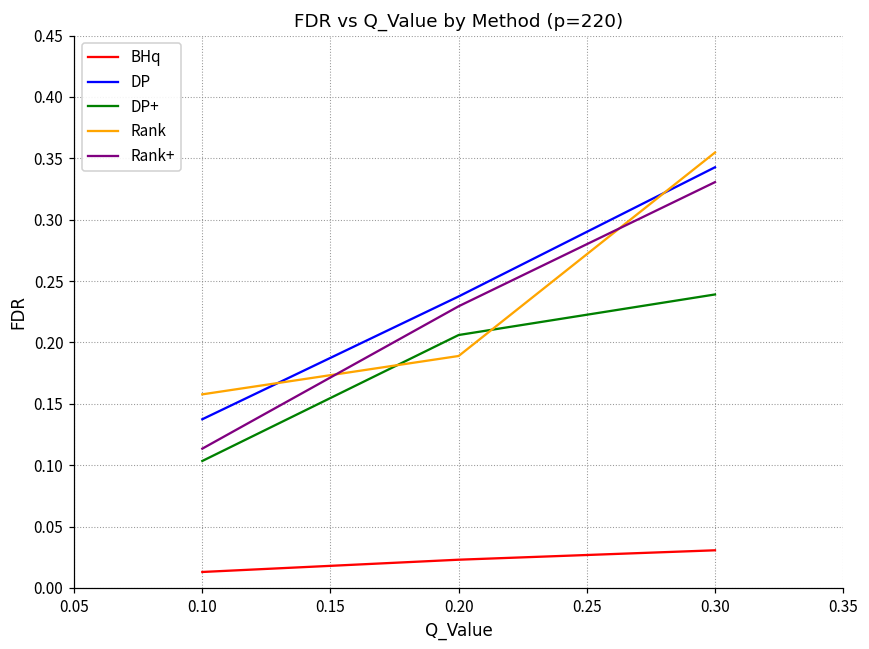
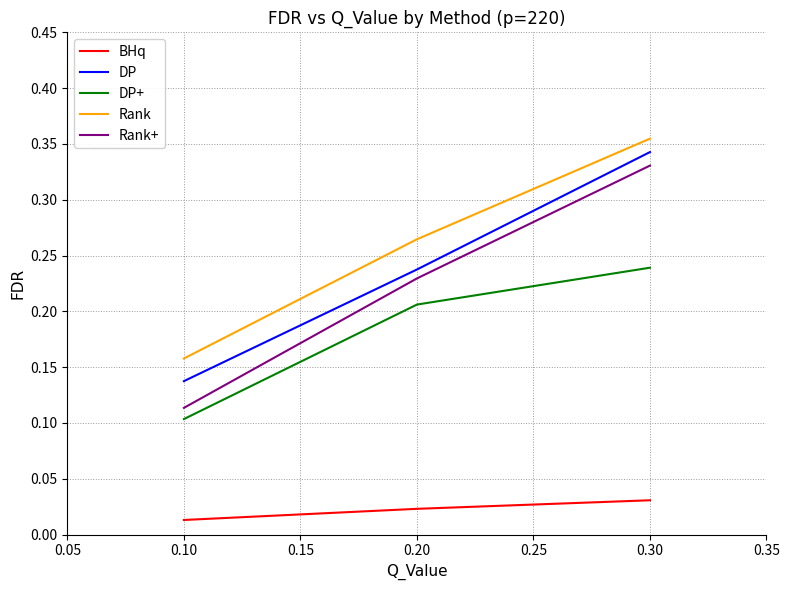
  {
    "BHq": {
      "0.10": 0.013,
      "0.20": 0.023,
      "0.30": 0.031
    },
    "DP": {
      "0.10": 0.137,
      "0.20": 0.237,
      "0.30": 0.343
    },
    "DP+": {
      "0.10": 0.103,
      "0.20": 0.206,
      "0.30": 0.239
    },
    "Rank": {
      "0.10": 0.158,
-     "0.20": 0.189,
+     "0.20": 0.265,
      "0.30": 0.355
    },
    "Rank+": {
      "0.10": 0.113,
      "0.20": 0.229,
      "0.30": 0.331
    }
  }
